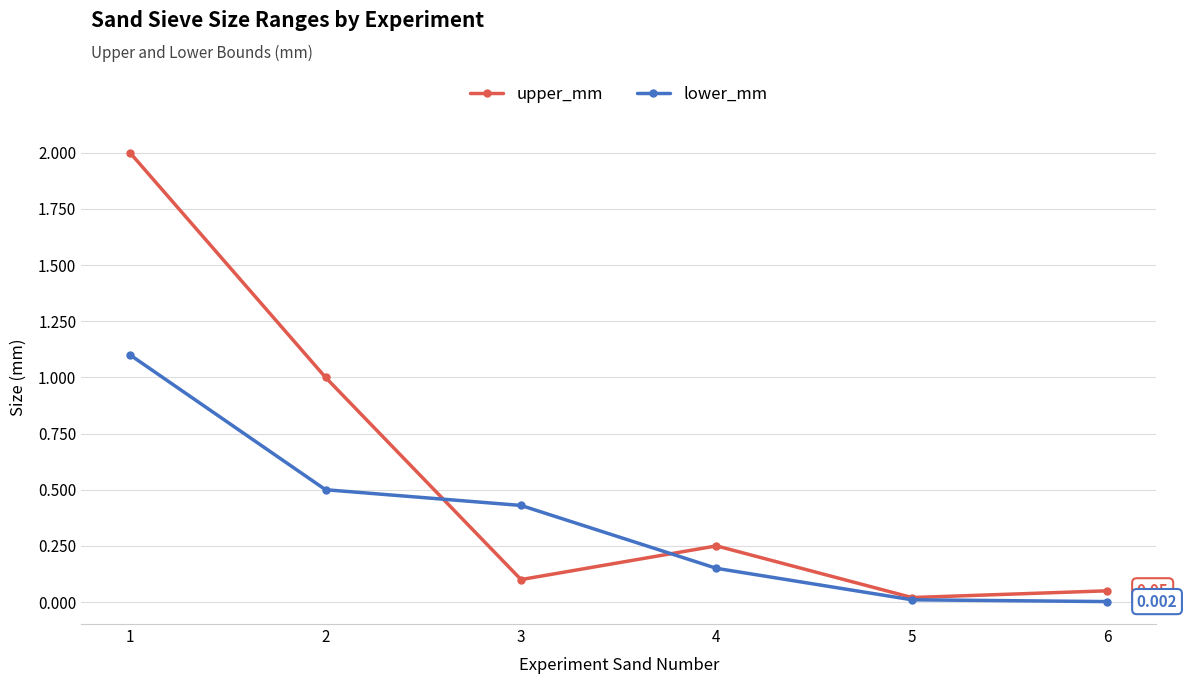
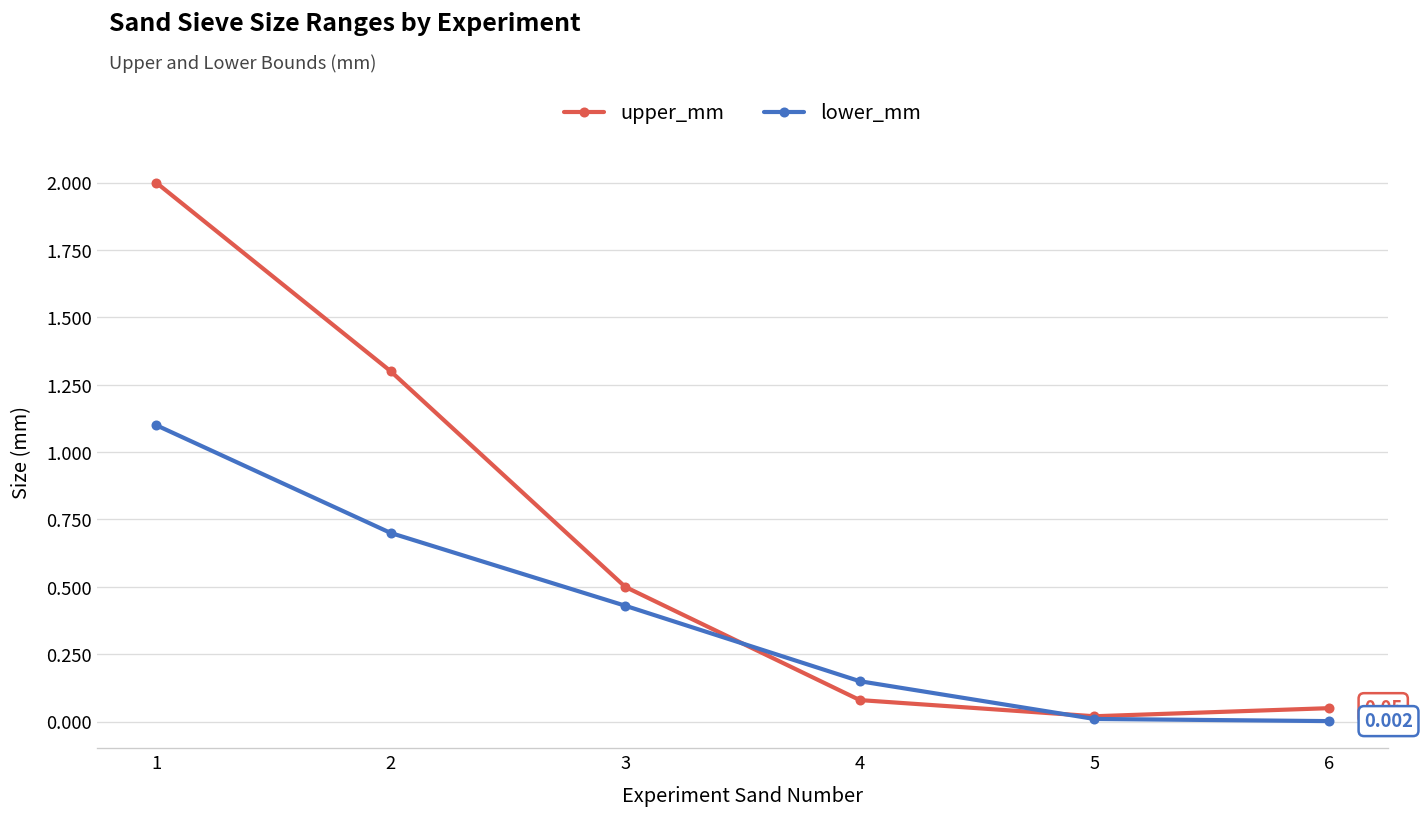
  {
    "upper_mm": {
      "1": 2.00,
-     "2": 1.0,
-     "3": 0.1,
-     "4": 0.25,
+     "2": 1.3,
+     "3": 0.5,
+     "4": 0.08,
      "6": 0.05
    },
    "lower_mm": {
      "1": 1.1,
-     "2": 0.5,
+     "2": 0.7,
      "3": 0.43,
      "4": 0.15,
      "6": 0.0
    }
  }
